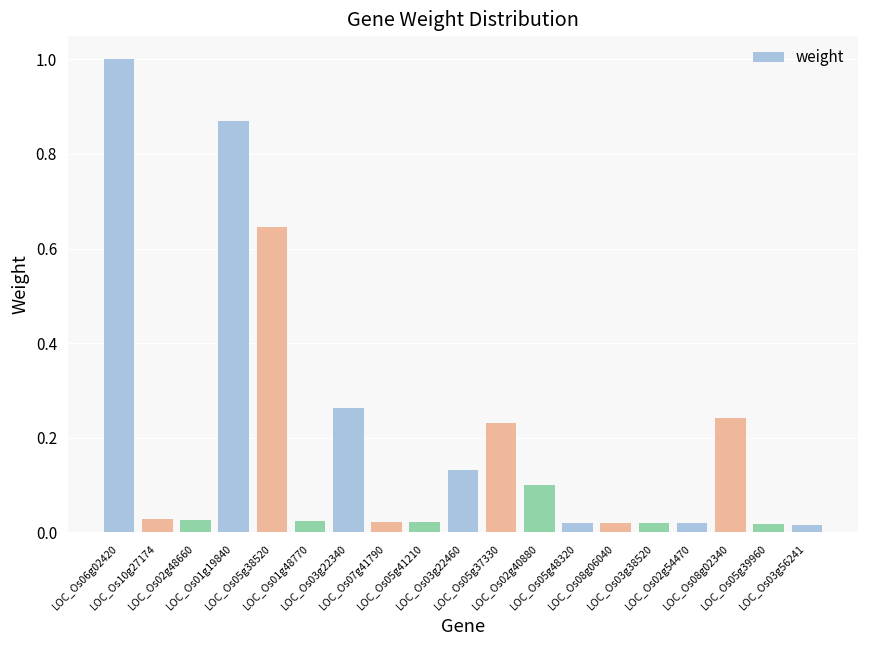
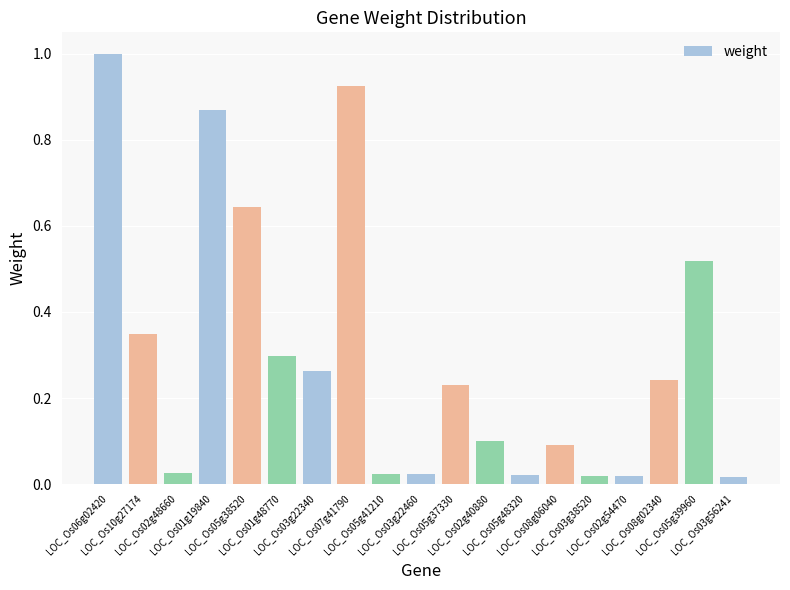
  {
    "LOC_Os06g02420": 1.00,
-   "LOC_Os10g27174": 0.03,
+   "LOC_Os10g27174": 0.35,
    "LOC_Os02g48660": 0.03,
    "LOC_Os01g19840": 0.87,
    "LOC_Os05g38520": 0.65,
-   "LOC_Os01g48770": 0.02,
+   "LOC_Os01g48770": 0.30,
    "LOC_Os03g22340": 0.26,
-   "LOC_Os07g41790": 0.02,
+   "LOC_Os07g41790": 0.92,
    "LOC_Os05g41210": 0.02,
-   "LOC_Os03g22460": 0.13,
+   "LOC_Os03g22460": 0.02,
    "LOC_Os05g37330": 0.23,
    "LOC_Os02g40880": 0.10,
    "LOC_Os05g48320": 0.02,
-   "LOC_Os08g06040": 0.02,
+   "LOC_Os08g06040": 0.09,
    "LOC_Os03g38520": 0.02,
    "LOC_Os02g54470": 0.02,
    "LOC_Os08g02340": 0.24,
-   "LOC_Os05g39960": 0.02,
+   "LOC_Os05g39960": 0.52,
    "LOC_Os03g56241": 0.02
  }
